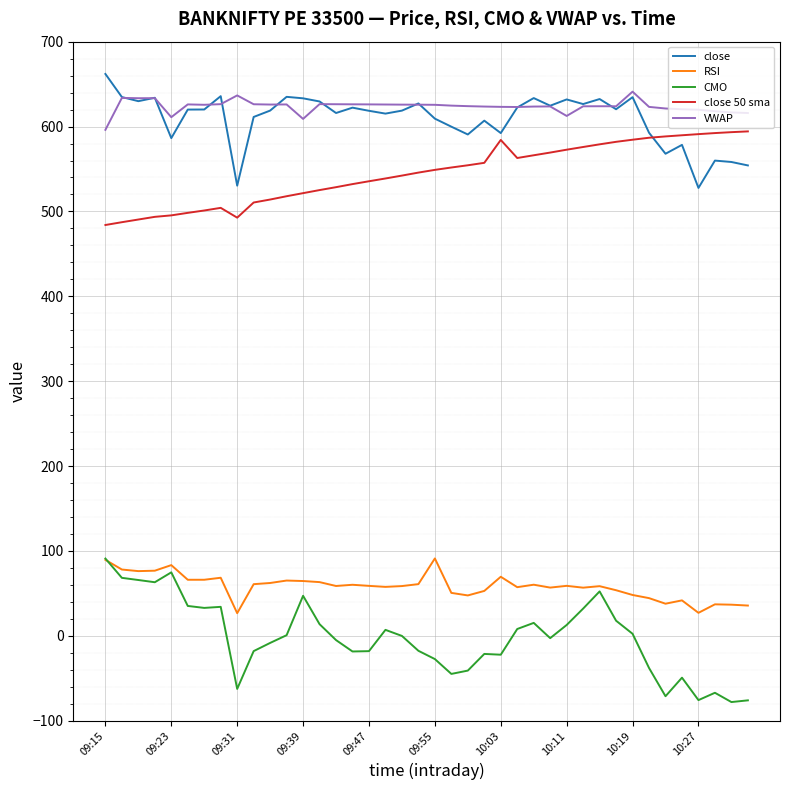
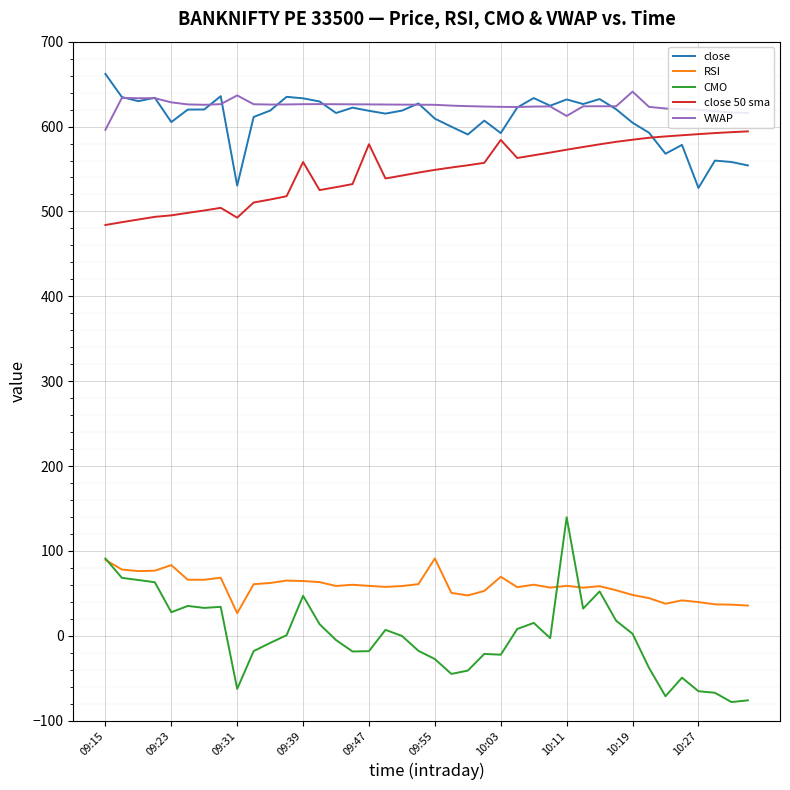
  {
    "close": {
      "09:15": 660,
-     "09:23": 590,
+     "09:23": 610,
      "09:31": 530,
      "09:39": 630,
      "09:47": 620,
      "09:55": 610,
      "10:03": 590,
      "10:11": 630,
-     "10:19": 630,
+     "10:19": 600,
      "10:27": 530
    },
    "RSI": {
      "09:23": 80,
      "09:31": 30,
      "09:39": 60,
      "09:47": 60,
      "09:55": 90,
      "10:03": 70,
      "10:11": 60,
      "10:19": 50,
-     "10:27": 30
+     "10:27": 40
    },
    "CMO": {
-     "09:23": 70,
+     "09:23": 30,
      "09:31": -60,
      "09:39": 50,
      "09:47": -20,
      "09:55": -30,
      "10:03": -20,
-     "10:11": 10,
+     "10:11": 140,
      "10:19": 0,
-     "10:27": -80
+     "10:27": -70
    },
    "close 50 sma": {
      "09:15": 480,
      "09:23": 500,
      "09:31": 490,
-     "09:39": 520,
-     "09:47": 540,
+     "09:39": 560,
+     "09:47": 580,
      "09:55": 550,
      "10:03": 580,
      "10:11": 570,
      "10:19": 580,
      "10:27": 590
    },
    "VWAP": {
      "09:15": 600,
-     "09:23": 610,
+     "09:23": 630,
      "09:31": 640,
-     "09:39": 610,
+     "09:39": 630,
      "09:47": 630,
      "09:55": 630,
      "10:03": 620,
      "10:11": 610,
      "10:19": 640
    }
  }
